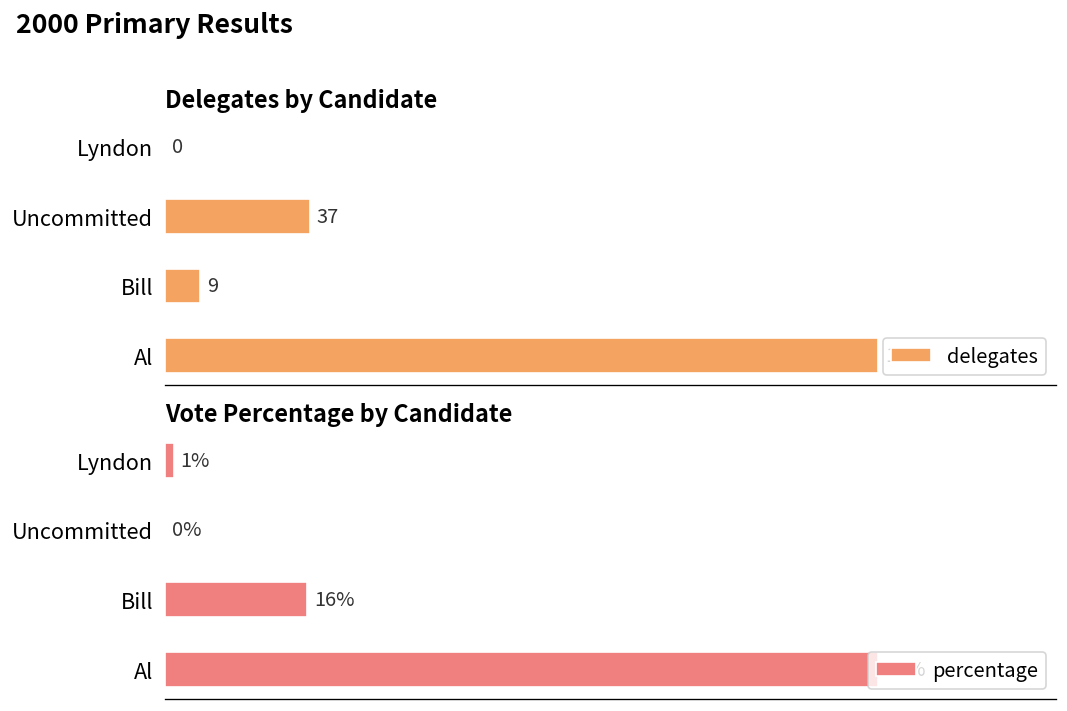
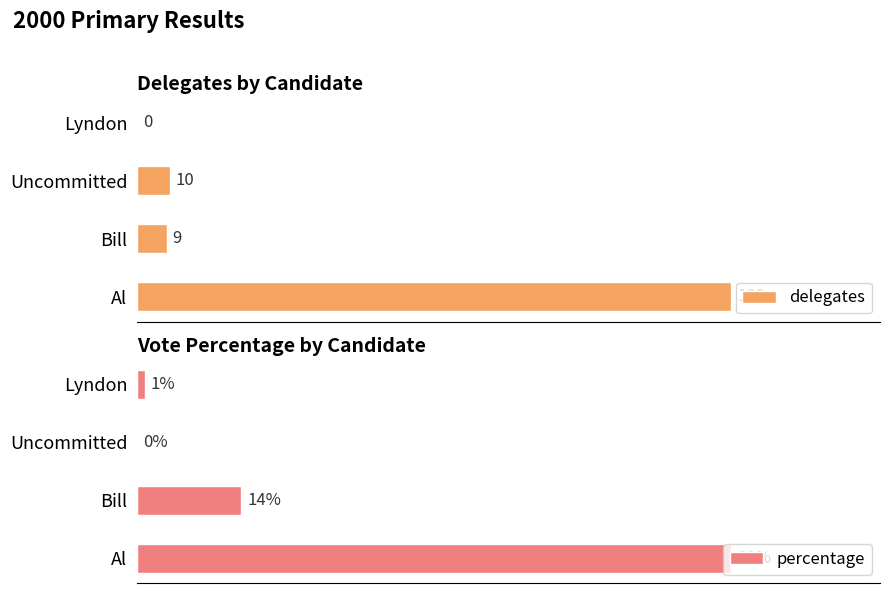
  {
    "Delegates by Candidate": {
      "Lyndon": "0",
-     "Uncommitted": "37",
+     "Uncommitted": "10",
      "Bill": "9"
    },
    "Vote Percentage by Candidate": {
      "Lyndon": "1%",
      "Uncommitted": "0%",
-     "Bill": "16%"
+     "Bill": "14%"
    }
  }
